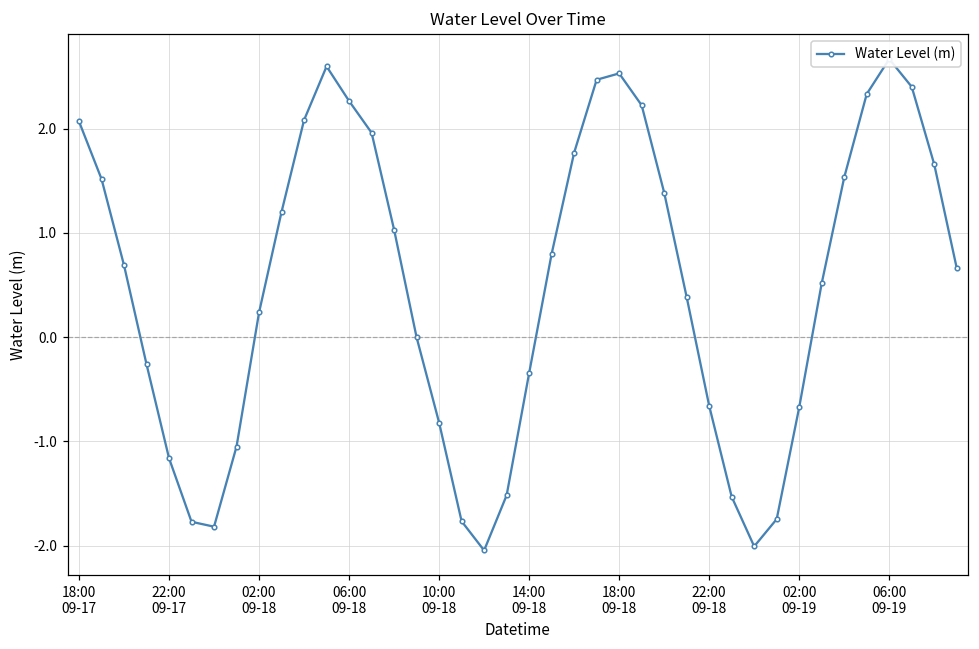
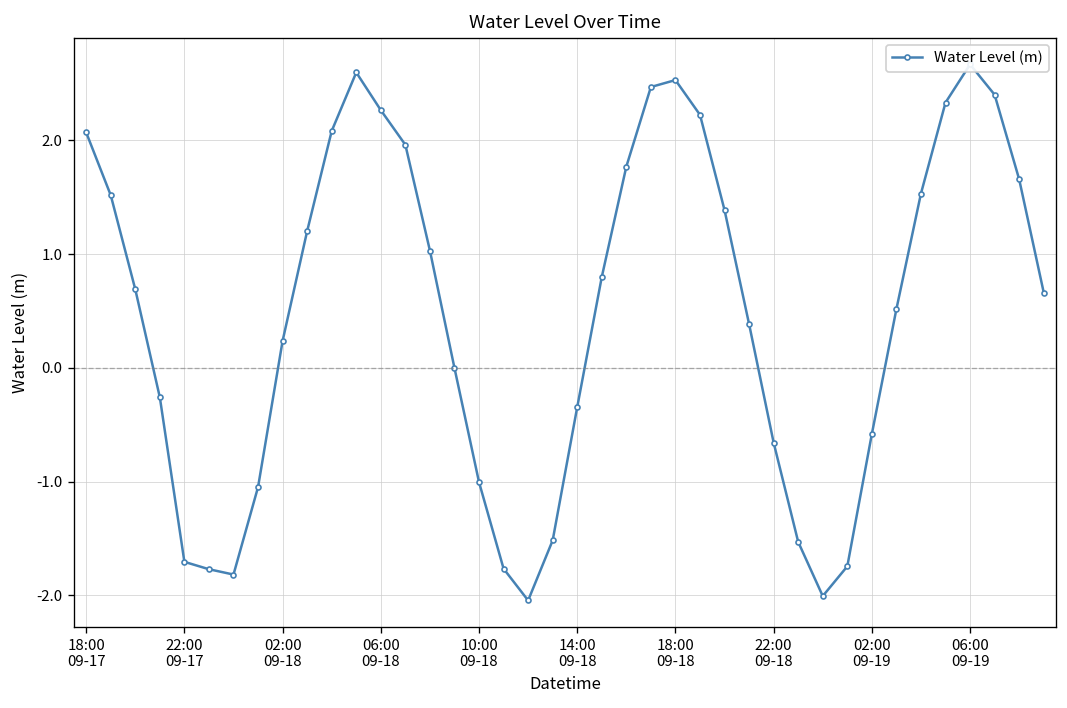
  {
    "18:00 09-17": 2.1,
-   "22:00 09-17": -1.2,
+   "22:00 09-17": -1.7,
    "02:00 09-18": 0.2,
    "06:00 09-18": 2.3,
-   "10:00 09-18": -0.8,
+   "10:00 09-18": -1.0,
    "14:00 09-18": -0.3,
    "18:00 09-18": 2.5,
    "22:00 09-18": -0.7,
-   "02:00 09-19": -0.7
+   "02:00 09-19": -0.6
  }
